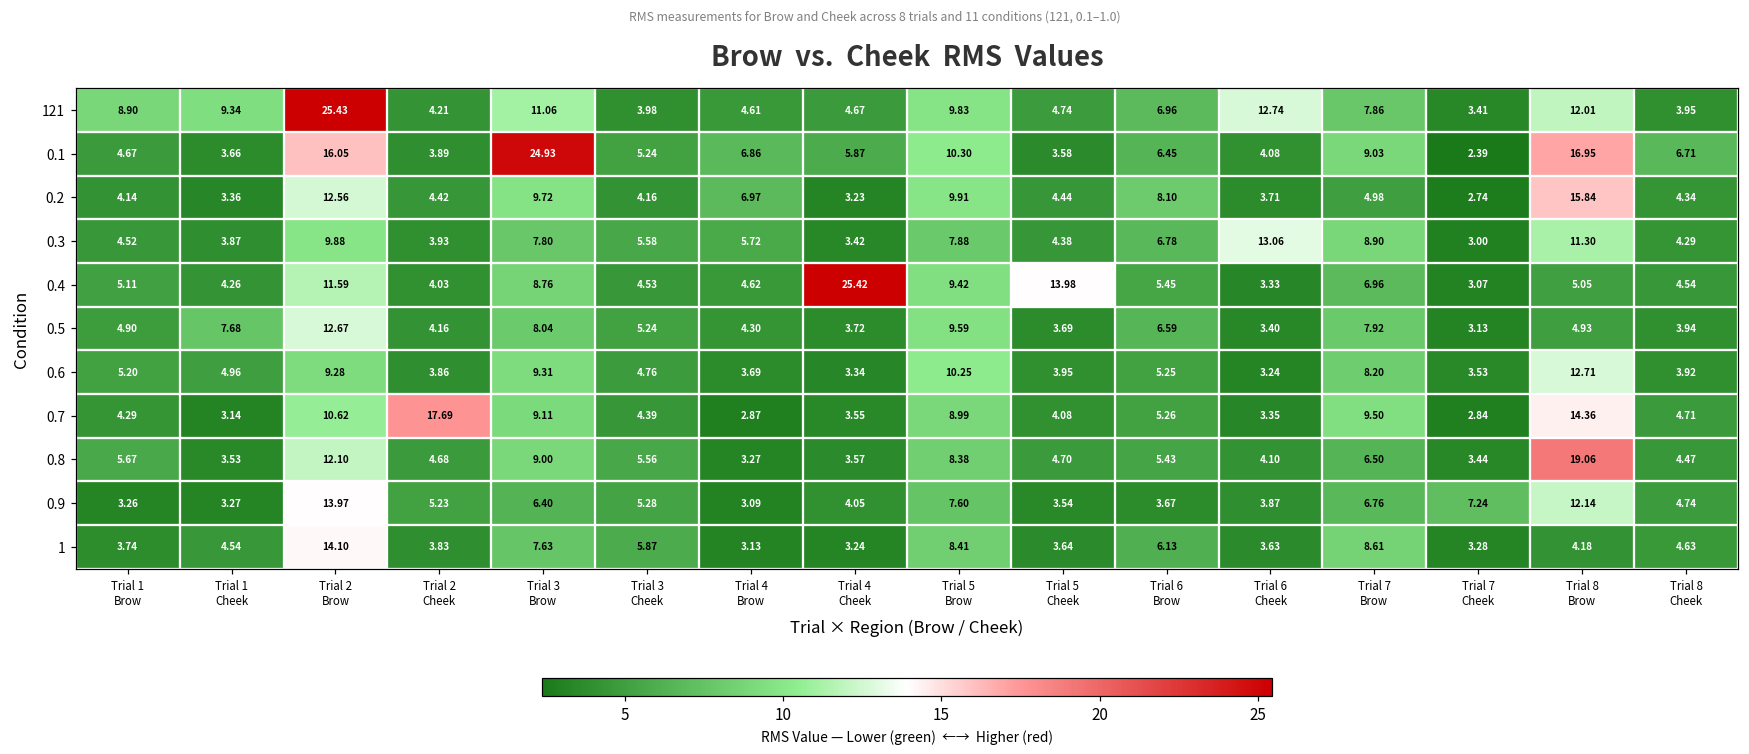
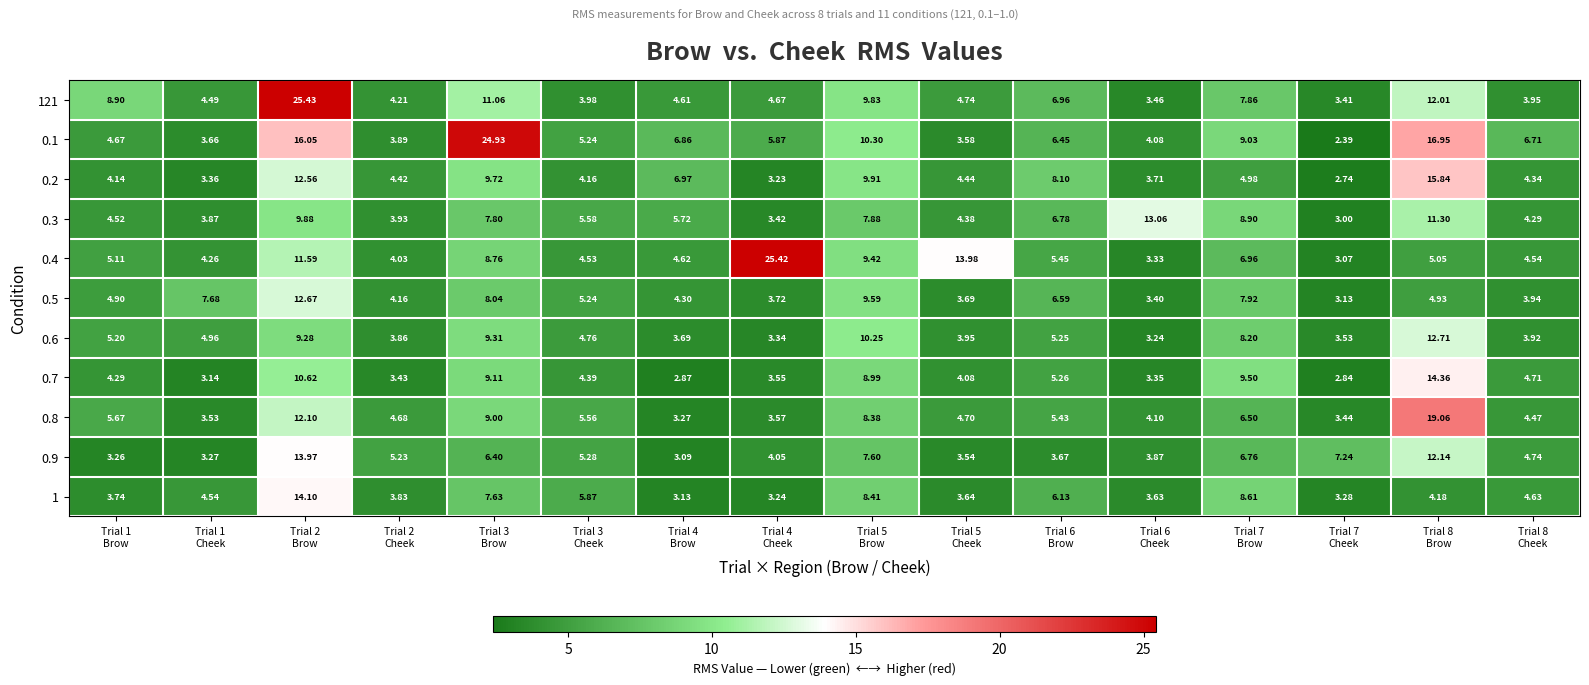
  {
    "121": {
      "Trial 1 Brow": 8.90,
-     "Trial 1 Cheek": 9.34,
+     "Trial 1 Cheek": 4.49,
      "Trial 2 Brow": 25.43,
      "Trial 2 Cheek": 4.21,
      "Trial 3 Brow": 11.06,
      "Trial 3 Cheek": 3.98,
      "Trial 4 Brow": 4.61,
      "Trial 4 Cheek": 4.67,
      "Trial 5 Brow": 9.83,
      "Trial 5 Cheek": 4.74,
      "Trial 6 Brow": 6.96,
-     "Trial 6 Cheek": 12.74,
+     "Trial 6 Cheek": 3.46,
      "Trial 7 Brow": 7.86,
      "Trial 7 Cheek": 3.41,
      "Trial 8 Brow": 12.01,
      "Trial 8 Cheek": 3.95
    },
    "0.1": {
      "Trial 1 Brow": 4.67,
      "Trial 1 Cheek": 3.66,
      "Trial 2 Brow": 16.05,
      "Trial 2 Cheek": 3.89,
      "Trial 3 Brow": 24.93,
      "Trial 3 Cheek": 5.24,
      "Trial 4 Brow": 6.86,
      "Trial 4 Cheek": 5.87,
      "Trial 5 Brow": 10.30,
      "Trial 5 Cheek": 3.58,
      "Trial 6 Brow": 6.45,
      "Trial 6 Cheek": 4.08,
      "Trial 7 Brow": 9.03,
      "Trial 7 Cheek": 2.39,
      "Trial 8 Brow": 16.95,
      "Trial 8 Cheek": 6.71
    },
    "0.2": {
      "Trial 1 Brow": 4.14,
      "Trial 1 Cheek": 3.36,
      "Trial 2 Brow": 12.56,
      "Trial 2 Cheek": 4.42,
      "Trial 3 Brow": 9.72,
      "Trial 3 Cheek": 4.16,
      "Trial 4 Brow": 6.97,
      "Trial 4 Cheek": 3.23,
      "Trial 5 Brow": 9.91,
      "Trial 5 Cheek": 4.44,
      "Trial 6 Brow": 8.10,
      "Trial 6 Cheek": 3.71,
      "Trial 7 Brow": 4.98,
      "Trial 7 Cheek": 2.74,
      "Trial 8 Brow": 15.84,
      "Trial 8 Cheek": 4.34
    },
    "0.3": {
      "Trial 1 Brow": 4.52,
      "Trial 1 Cheek": 3.87,
      "Trial 2 Brow": 9.88,
      "Trial 2 Cheek": 3.93,
      "Trial 3 Brow": 7.80,
      "Trial 3 Cheek": 5.58,
      "Trial 4 Brow": 5.72,
      "Trial 4 Cheek": 3.42,
      "Trial 5 Brow": 7.88,
      "Trial 5 Cheek": 4.38,
      "Trial 6 Brow": 6.78,
      "Trial 6 Cheek": 13.06,
      "Trial 7 Brow": 8.90,
      "Trial 7 Cheek": 3.00,
      "Trial 8 Brow": 11.30,
      "Trial 8 Cheek": 4.29
    },
    "0.4": {
      "Trial 1 Brow": 5.11,
      "Trial 1 Cheek": 4.26,
      "Trial 2 Brow": 11.59,
      "Trial 2 Cheek": 4.03,
      "Trial 3 Brow": 8.76,
      "Trial 3 Cheek": 4.53,
      "Trial 4 Brow": 4.62,
      "Trial 4 Cheek": 25.42,
      "Trial 5 Brow": 9.42,
      "Trial 5 Cheek": 13.98,
      "Trial 6 Brow": 5.45,
      "Trial 6 Cheek": 3.33,
      "Trial 7 Brow": 6.96,
      "Trial 7 Cheek": 3.07,
      "Trial 8 Brow": 5.05,
      "Trial 8 Cheek": 4.54
    },
    "0.5": {
      "Trial 1 Brow": 4.90,
      "Trial 1 Cheek": 7.68,
      "Trial 2 Brow": 12.67,
      "Trial 2 Cheek": 4.16,
      "Trial 3 Brow": 8.04,
      "Trial 3 Cheek": 5.24,
      "Trial 4 Brow": 4.30,
      "Trial 4 Cheek": 3.72,
      "Trial 5 Brow": 9.59,
      "Trial 5 Cheek": 3.69,
      "Trial 6 Brow": 6.59,
      "Trial 6 Cheek": 3.40,
      "Trial 7 Brow": 7.92,
      "Trial 7 Cheek": 3.13,
      "Trial 8 Brow": 4.93,
      "Trial 8 Cheek": 3.94
    },
    "0.6": {
      "Trial 1 Brow": 5.20,
      "Trial 1 Cheek": 4.96,
      "Trial 2 Brow": 9.28,
      "Trial 2 Cheek": 3.86,
      "Trial 3 Brow": 9.31,
      "Trial 3 Cheek": 4.76,
      "Trial 4 Brow": 3.69,
      "Trial 4 Cheek": 3.34,
      "Trial 5 Brow": 10.25,
      "Trial 5 Cheek": 3.95,
      "Trial 6 Brow": 5.25,
      "Trial 6 Cheek": 3.24,
      "Trial 7 Brow": 8.20,
      "Trial 7 Cheek": 3.53,
      "Trial 8 Brow": 12.71,
      "Trial 8 Cheek": 3.92
    },
    "0.7": {
      "Trial 1 Brow": 4.29,
      "Trial 1 Cheek": 3.14,
      "Trial 2 Brow": 10.62,
-     "Trial 2 Cheek": 17.69,
+     "Trial 2 Cheek": 3.43,
      "Trial 3 Brow": 9.11,
      "Trial 3 Cheek": 4.39,
      "Trial 4 Brow": 2.87,
      "Trial 4 Cheek": 3.55,
      "Trial 5 Brow": 8.99,
      "Trial 5 Cheek": 4.08,
      "Trial 6 Brow": 5.26,
      "Trial 6 Cheek": 3.35,
      "Trial 7 Brow": 9.50,
      "Trial 7 Cheek": 2.84,
      "Trial 8 Brow": 14.36,
      "Trial 8 Cheek": 4.71
    },
    "0.8": {
      "Trial 1 Brow": 5.67,
      "Trial 1 Cheek": 3.53,
      "Trial 2 Brow": 12.10,
      "Trial 2 Cheek": 4.68,
      "Trial 3 Brow": 9.00,
      "Trial 3 Cheek": 5.56,
      "Trial 4 Brow": 3.27,
      "Trial 4 Cheek": 3.57,
      "Trial 5 Brow": 8.38,
      "Trial 5 Cheek": 4.70,
      "Trial 6 Brow": 5.43,
      "Trial 6 Cheek": 4.10,
      "Trial 7 Brow": 6.50,
      "Trial 7 Cheek": 3.44,
      "Trial 8 Brow": 19.06,
      "Trial 8 Cheek": 4.47
    },
    "0.9": {
      "Trial 1 Brow": 3.26,
      "Trial 1 Cheek": 3.27,
      "Trial 2 Brow": 13.97,
      "Trial 2 Cheek": 5.23,
      "Trial 3 Brow": 6.40,
      "Trial 3 Cheek": 5.28,
      "Trial 4 Brow": 3.09,
      "Trial 4 Cheek": 4.05,
      "Trial 5 Brow": 7.60,
      "Trial 5 Cheek": 3.54,
      "Trial 6 Brow": 3.67,
      "Trial 6 Cheek": 3.87,
      "Trial 7 Brow": 6.76,
      "Trial 7 Cheek": 7.24,
      "Trial 8 Brow": 12.14,
      "Trial 8 Cheek": 4.74
    },
    "1": {
      "Trial 1 Brow": 3.74,
      "Trial 1 Cheek": 4.54,
      "Trial 2 Brow": 14.10,
      "Trial 2 Cheek": 3.83,
      "Trial 3 Brow": 7.63,
      "Trial 3 Cheek": 5.87,
      "Trial 4 Brow": 3.13,
      "Trial 4 Cheek": 3.24,
      "Trial 5 Brow": 8.41,
      "Trial 5 Cheek": 3.64,
      "Trial 6 Brow": 6.13,
      "Trial 6 Cheek": 3.63,
      "Trial 7 Brow": 8.61,
      "Trial 7 Cheek": 3.28,
      "Trial 8 Brow": 4.18,
      "Trial 8 Cheek": 4.63
    }
  }
